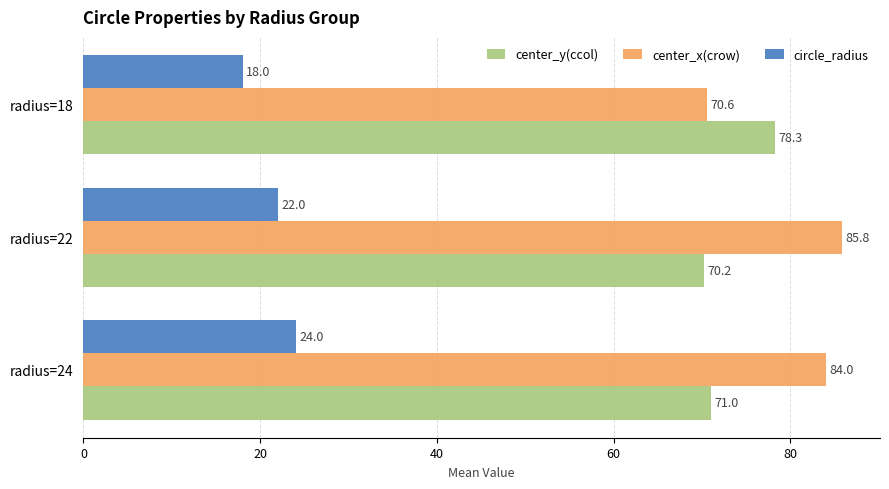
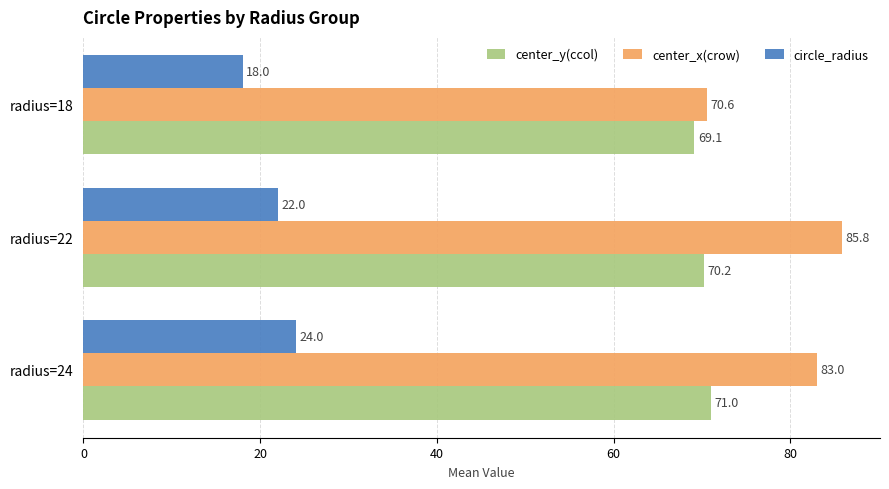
  {
    "center_y(ccol)": {
-     "radius=18": 78.3,
+     "radius=18": 69.1,
      "radius=22": 70.2,
      "radius=24": 71.0
    },
    "center_x(crow)": {
      "radius=18": 70.6,
      "radius=22": 85.8,
-     "radius=24": 84.0
+     "radius=24": 83.0
    },
    "circle_radius": {
      "radius=18": 18.0,
      "radius=22": 22.0,
      "radius=24": 24.0
    }
  }
